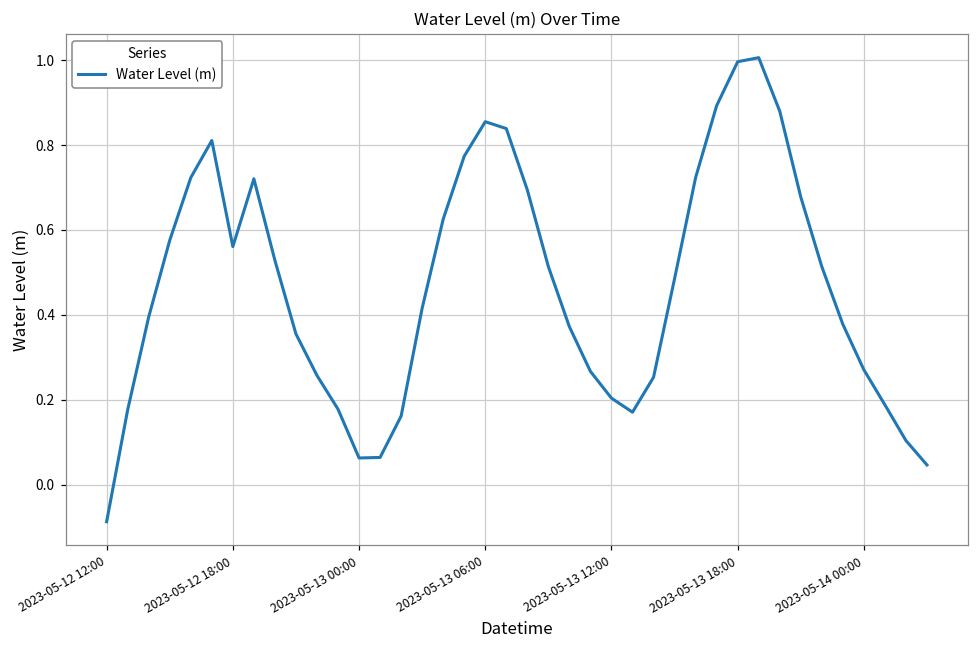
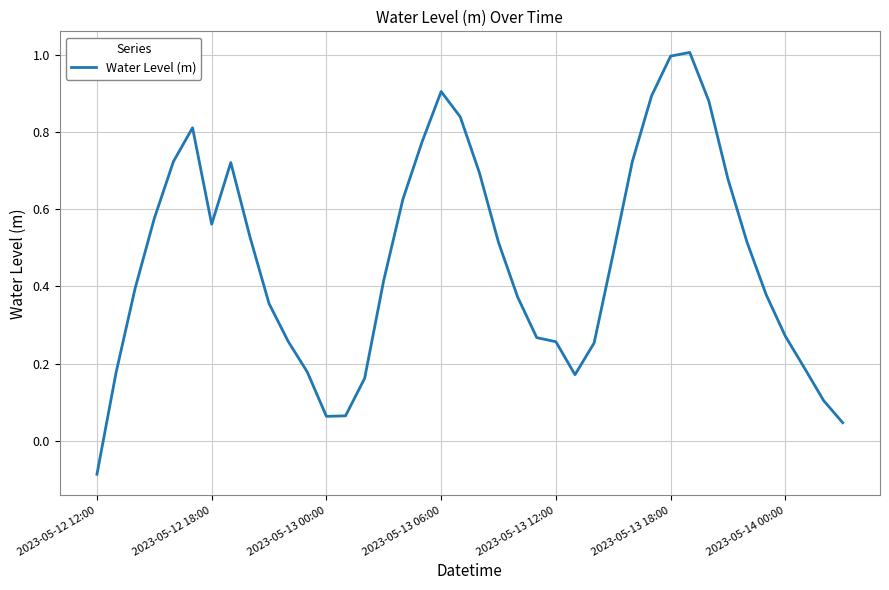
  {
    "2023-05-12 12:00": -0.09,
    "2023-05-12 18:00": 0.56,
    "2023-05-13 00:00": 0.06,
-   "2023-05-13 06:00": 0.85,
-   "2023-05-13 12:00": 0.20,
+   "2023-05-13 06:00": 0.90,
+   "2023-05-13 12:00": 0.26,
    "2023-05-13 18:00": 1.00,
    "2023-05-14 00:00": 0.27
  }
